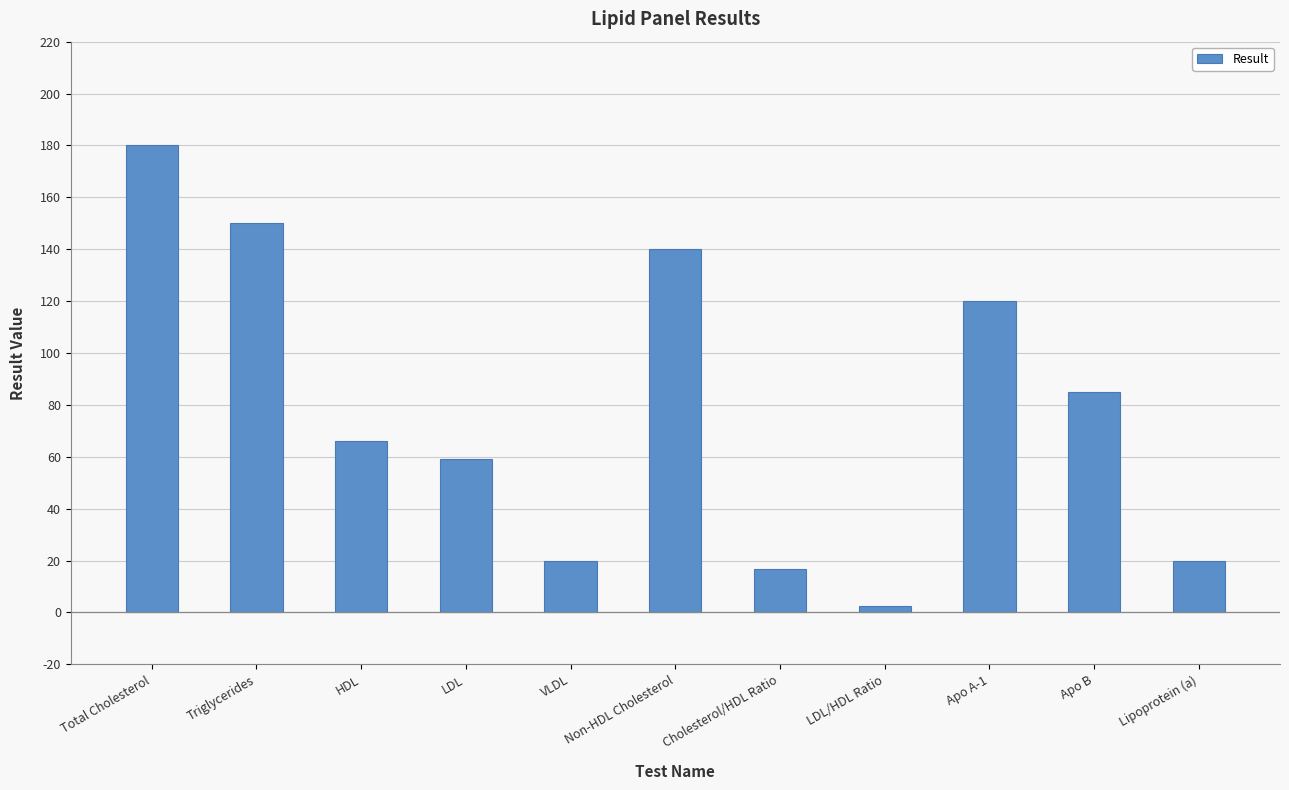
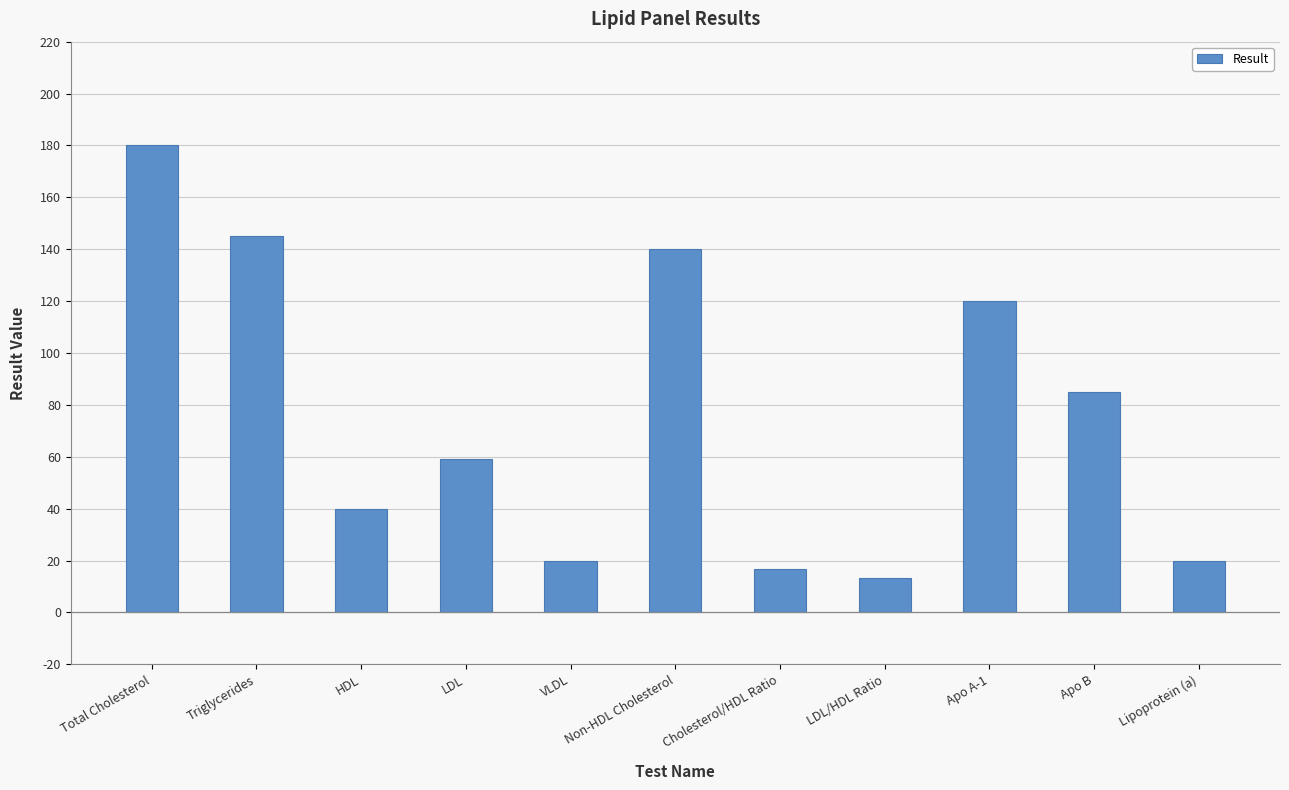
  {
    "Total Cholesterol": 180,
-   "Triglycerides": 150,
-   "HDL": 66,
+   "Triglycerides": 145,
+   "HDL": 40,
    "LDL": 59,
    "VLDL": 20,
    "Non-HDL Cholesterol": 140,
    "Cholesterol/HDL Ratio": 17,
-   "LDL/HDL Ratio": 3,
+   "LDL/HDL Ratio": 13,
    "Apo A-1": 120,
    "Apo B": 85,
    "Lipoprotein (a)": 20
  }
